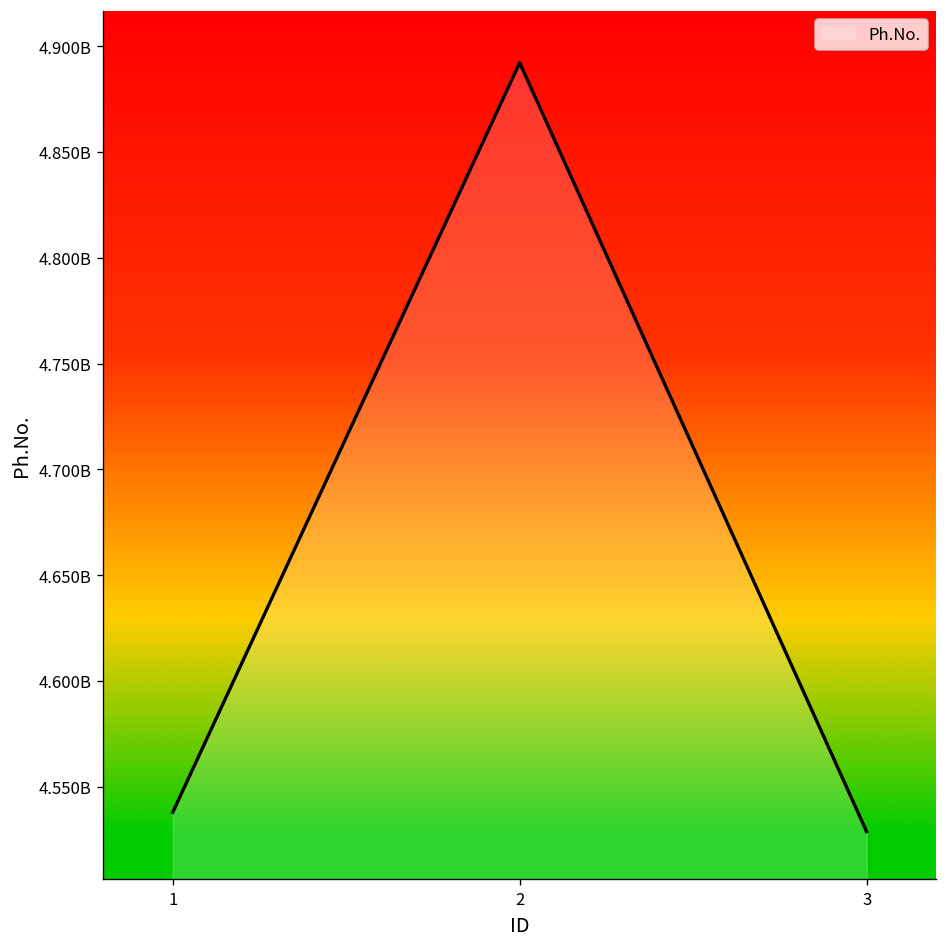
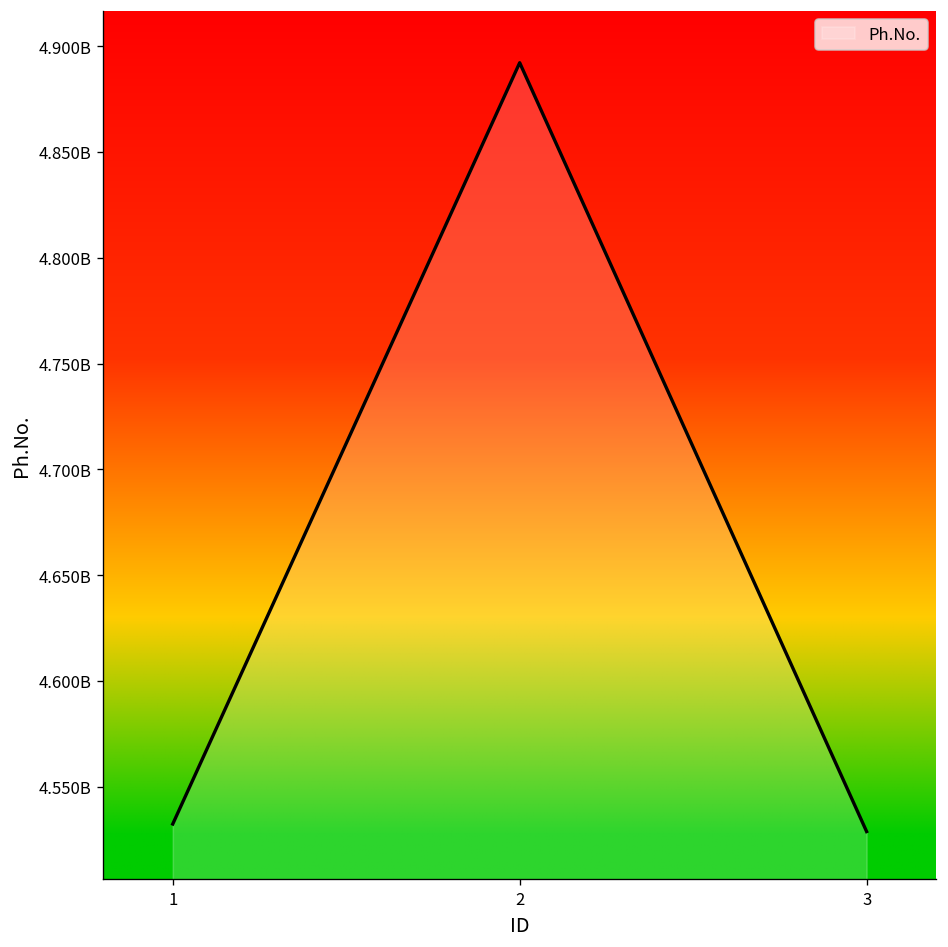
  {
-   "1": 4538000000,
+   "1": 4532000000,
    "2": 4892000000,
    "3": 4529000000
  }
